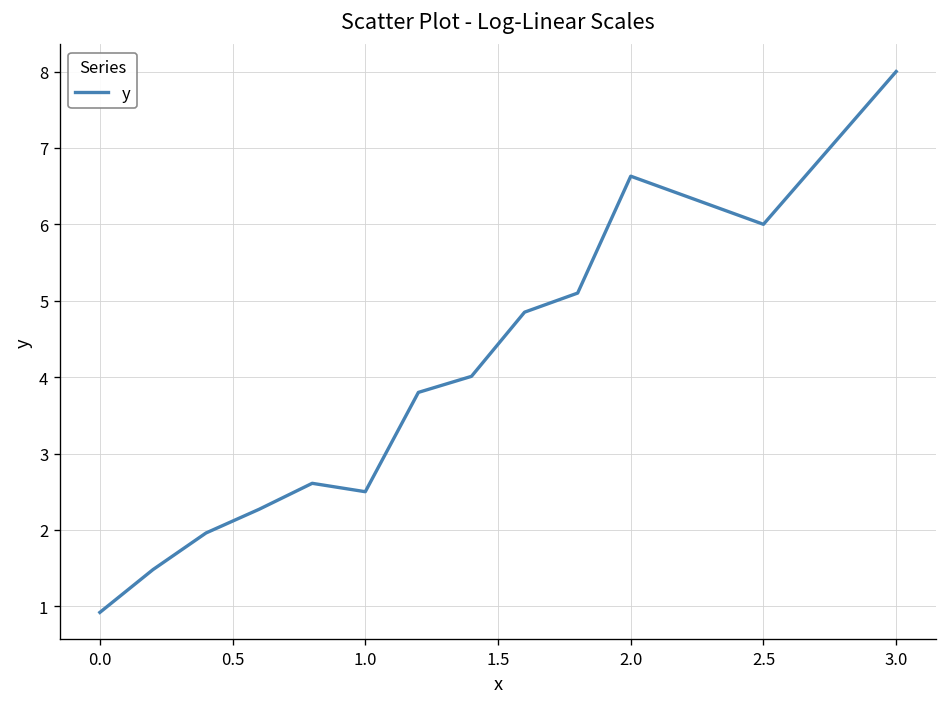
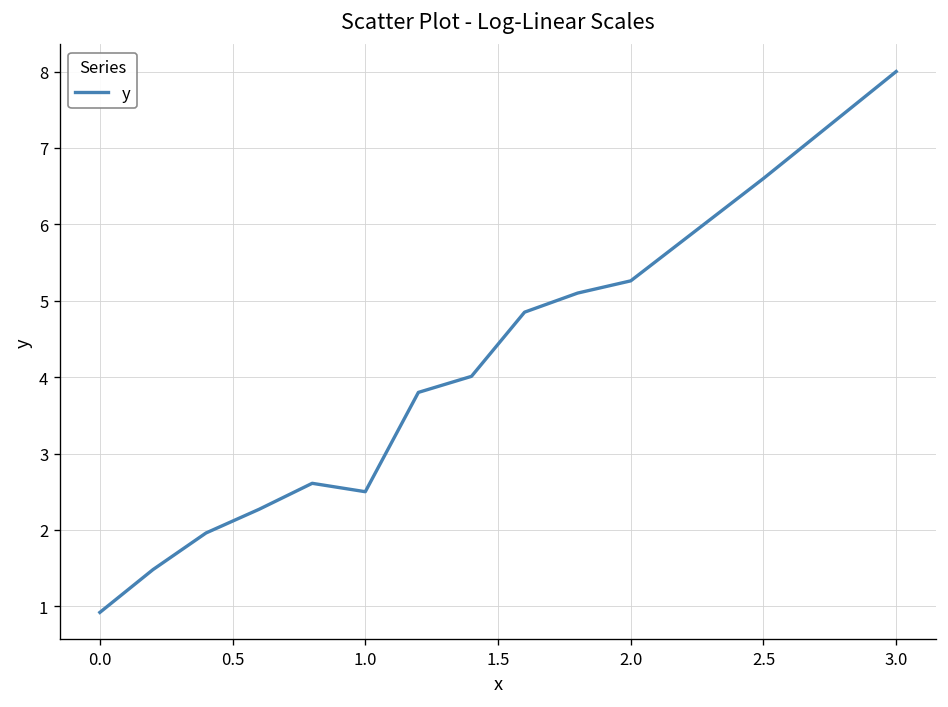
  {
    "0.0": 0.9,
    "1.0": 2.5,
-   "2.0": 6.6,
-   "2.5": 6.0,
+   "2.0": 5.3,
+   "2.5": 6.6,
    "3.0": 8.0
  }
